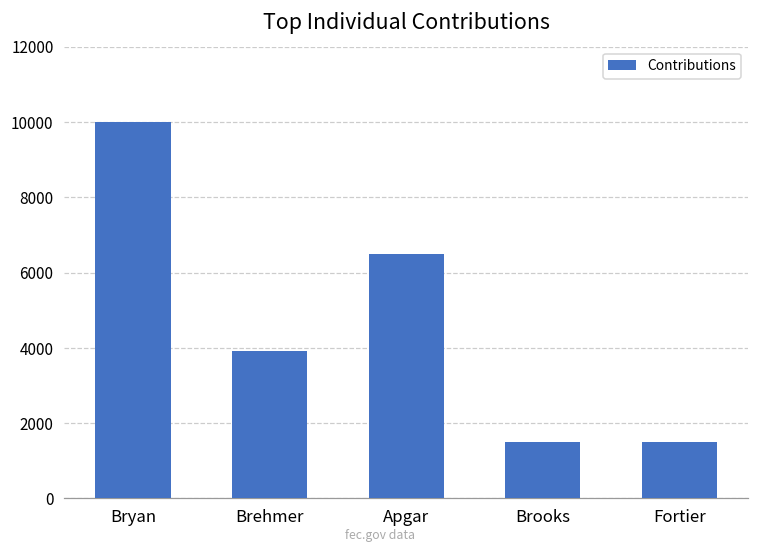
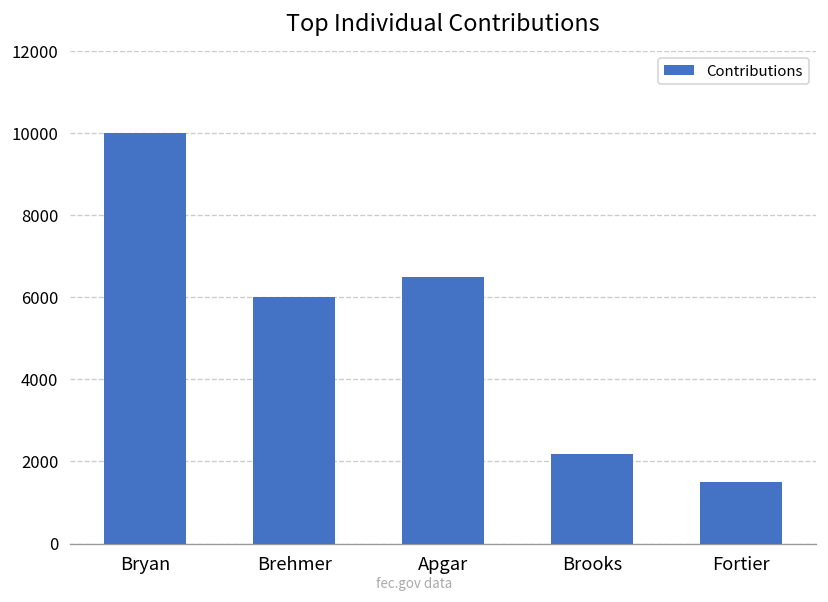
  {
    "Bryan": 10000,
-   "Brehmer": 3900,
+   "Brehmer": 6000,
    "Apgar": 6500,
-   "Brooks": 1500,
+   "Brooks": 2200,
    "Fortier": 1500
  }
